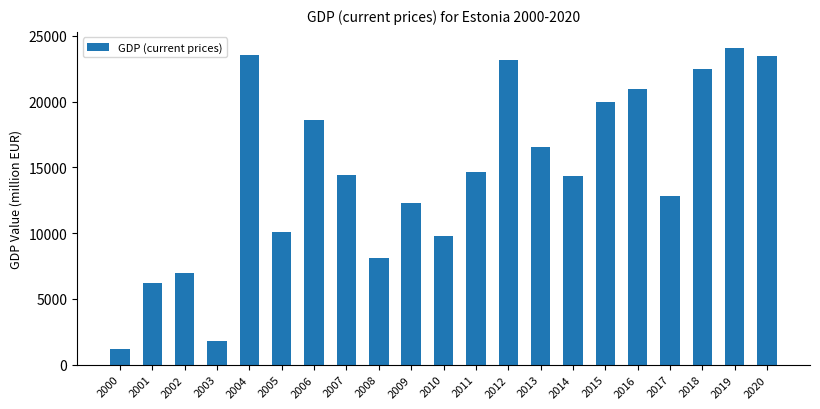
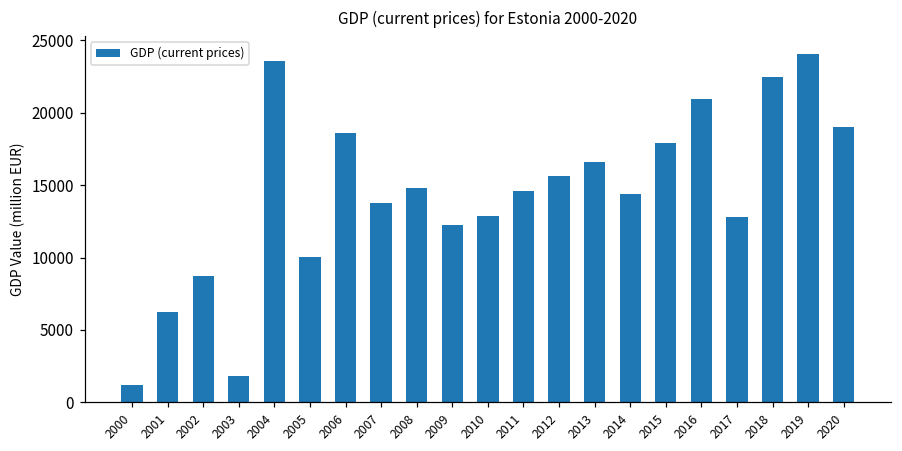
  {
    "2000": 1200,
    "2001": 6200,
-   "2002": 7000,
+   "2002": 8700,
    "2003": 1800,
    "2004": 23600,
    "2005": 10100,
    "2006": 18600,
-   "2007": 14400,
-   "2008": 8100,
+   "2007": 13700,
+   "2008": 14800,
    "2009": 12300,
-   "2010": 9800,
+   "2010": 12900,
    "2011": 14600,
-   "2012": 23200,
+   "2012": 15700,
    "2013": 16600,
    "2014": 14400,
-   "2015": 20000,
+   "2015": 17900,
    "2016": 21000,
    "2017": 12800,
    "2018": 22400,
    "2019": 24100,
-   "2020": 23500
+   "2020": 19000
  }
